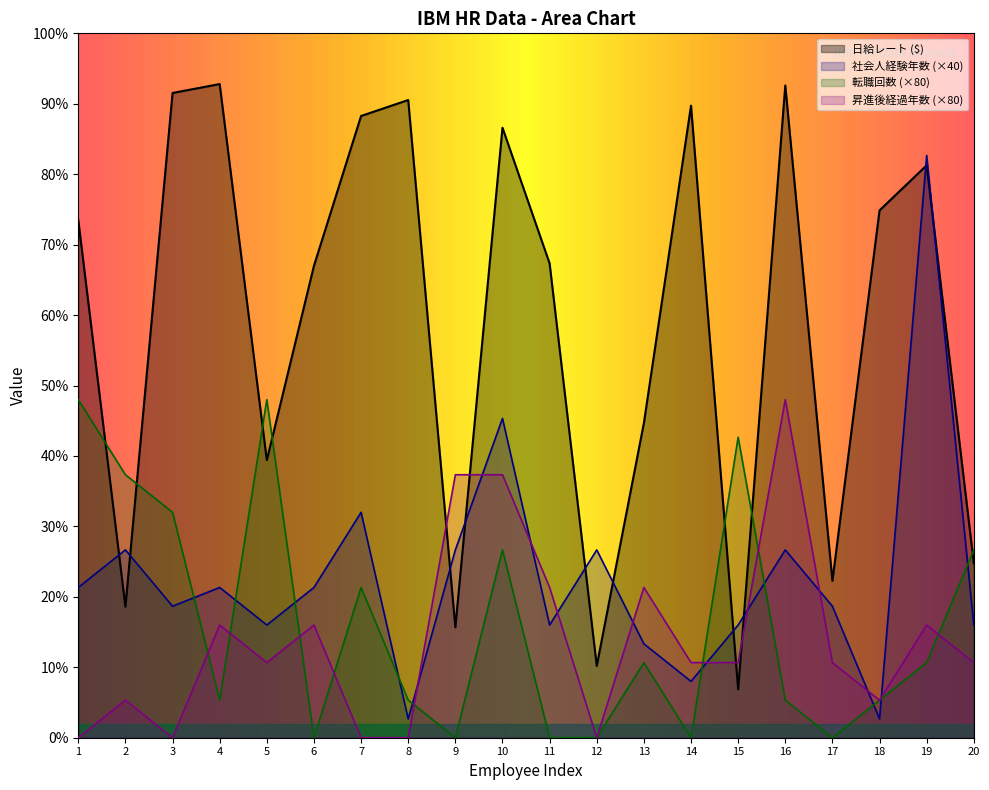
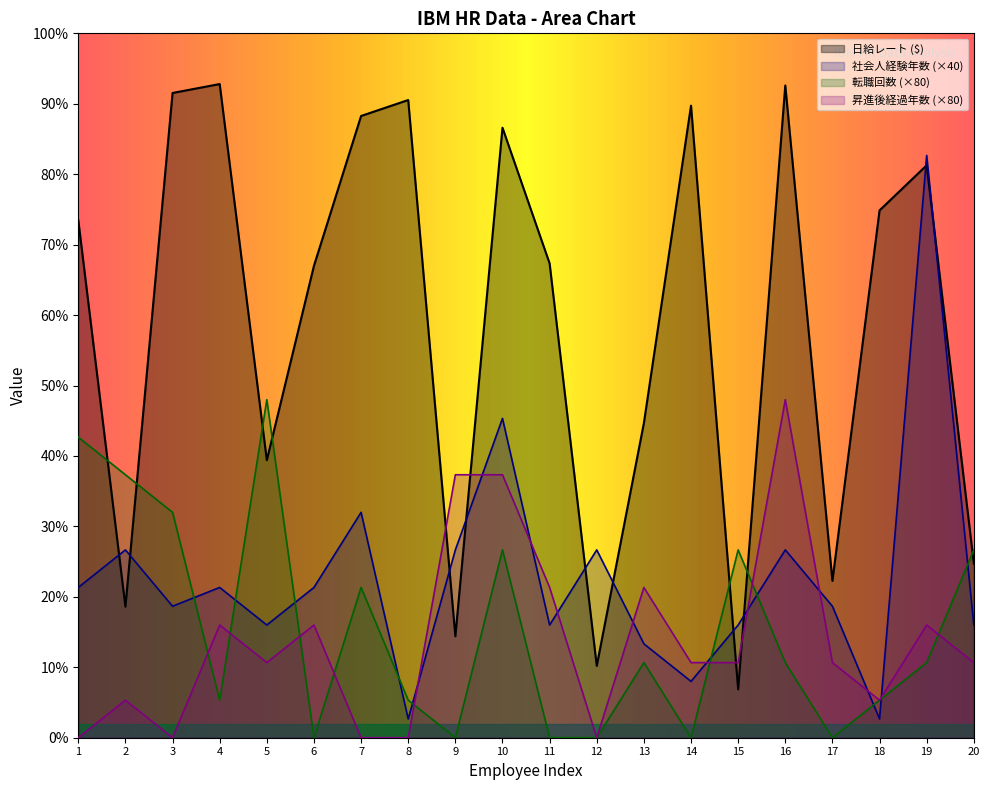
  {
    "日給レート ($)": {
      "1": "73%",
      "2": "19%",
      "3": "92%",
      "4": "93%",
      "5": "39%",
      "6": "67%",
      "7": "88%",
      "8": "91%",
-     "9": "16%",
+     "9": "14%",
      "10": "87%",
      "11": "67%",
      "12": "10%",
      "13": "45%",
      "14": "90%",
      "15": "7%",
      "16": "93%",
      "17": "22%",
      "18": "75%",
      "19": "81%",
      "20": "25%"
    },
    "転職回数 (×80)": {
-     "1": "48%",
+     "1": "43%",
      "2": "37%",
      "3": "32%",
      "4": "5%",
      "5": "48%",
      "7": "21%",
      "8": "5%",
      "10": "27%",
      "13": "11%",
-     "15": "43%",
-     "16": "5%",
+     "15": "27%",
+     "16": "11%",
      "19": "11%",
      "20": "27%"
    }
  }
